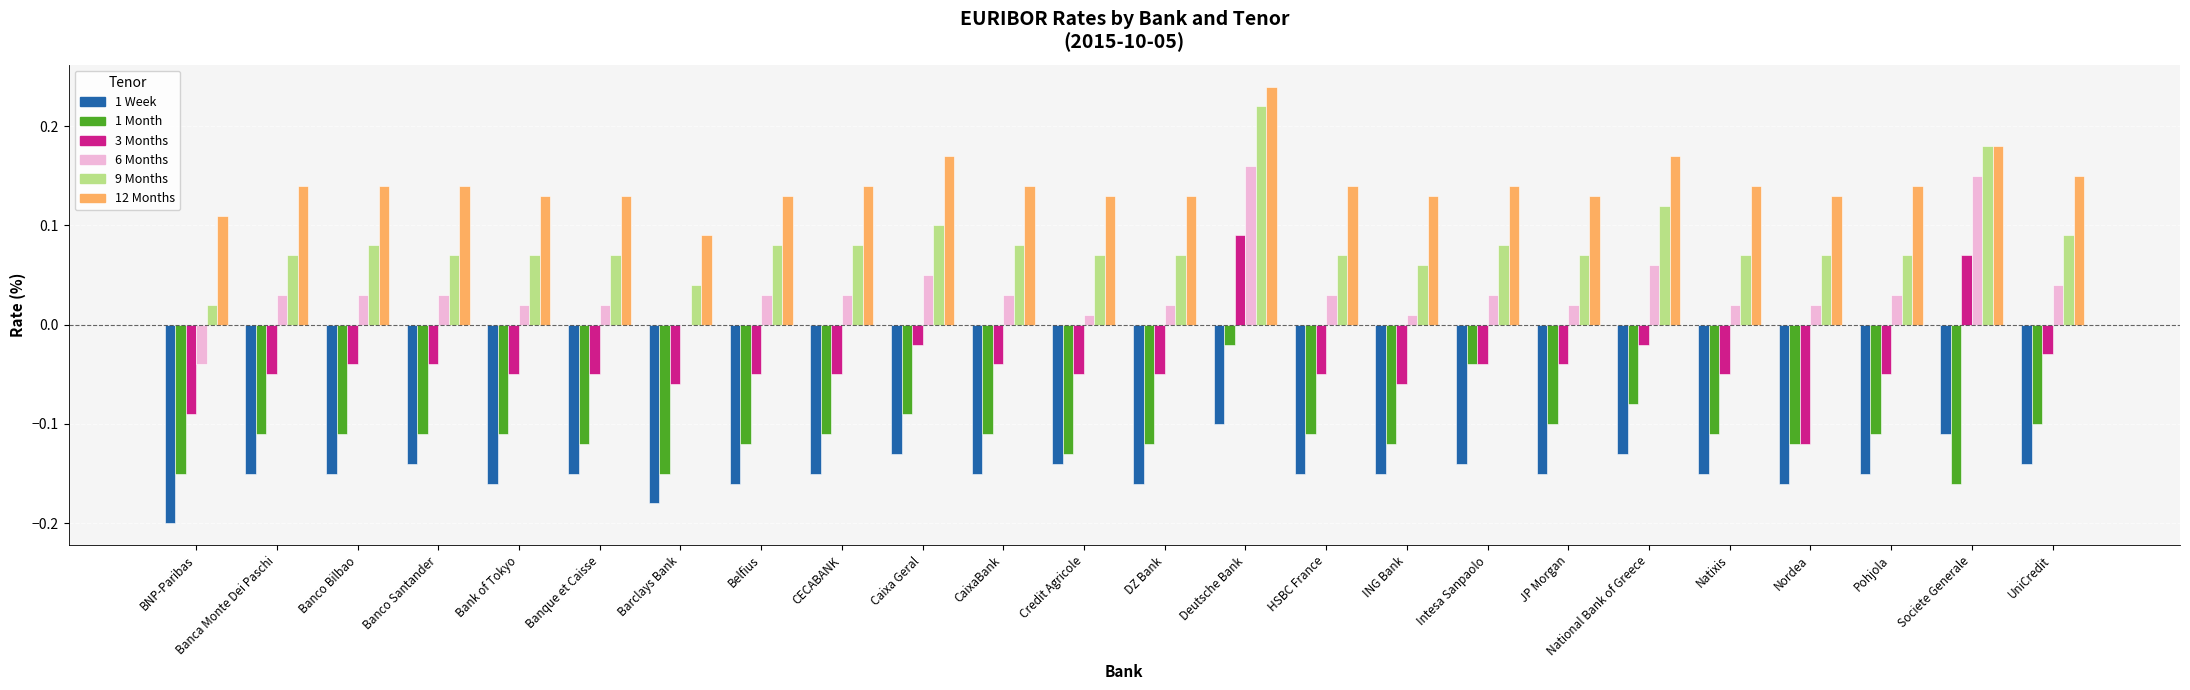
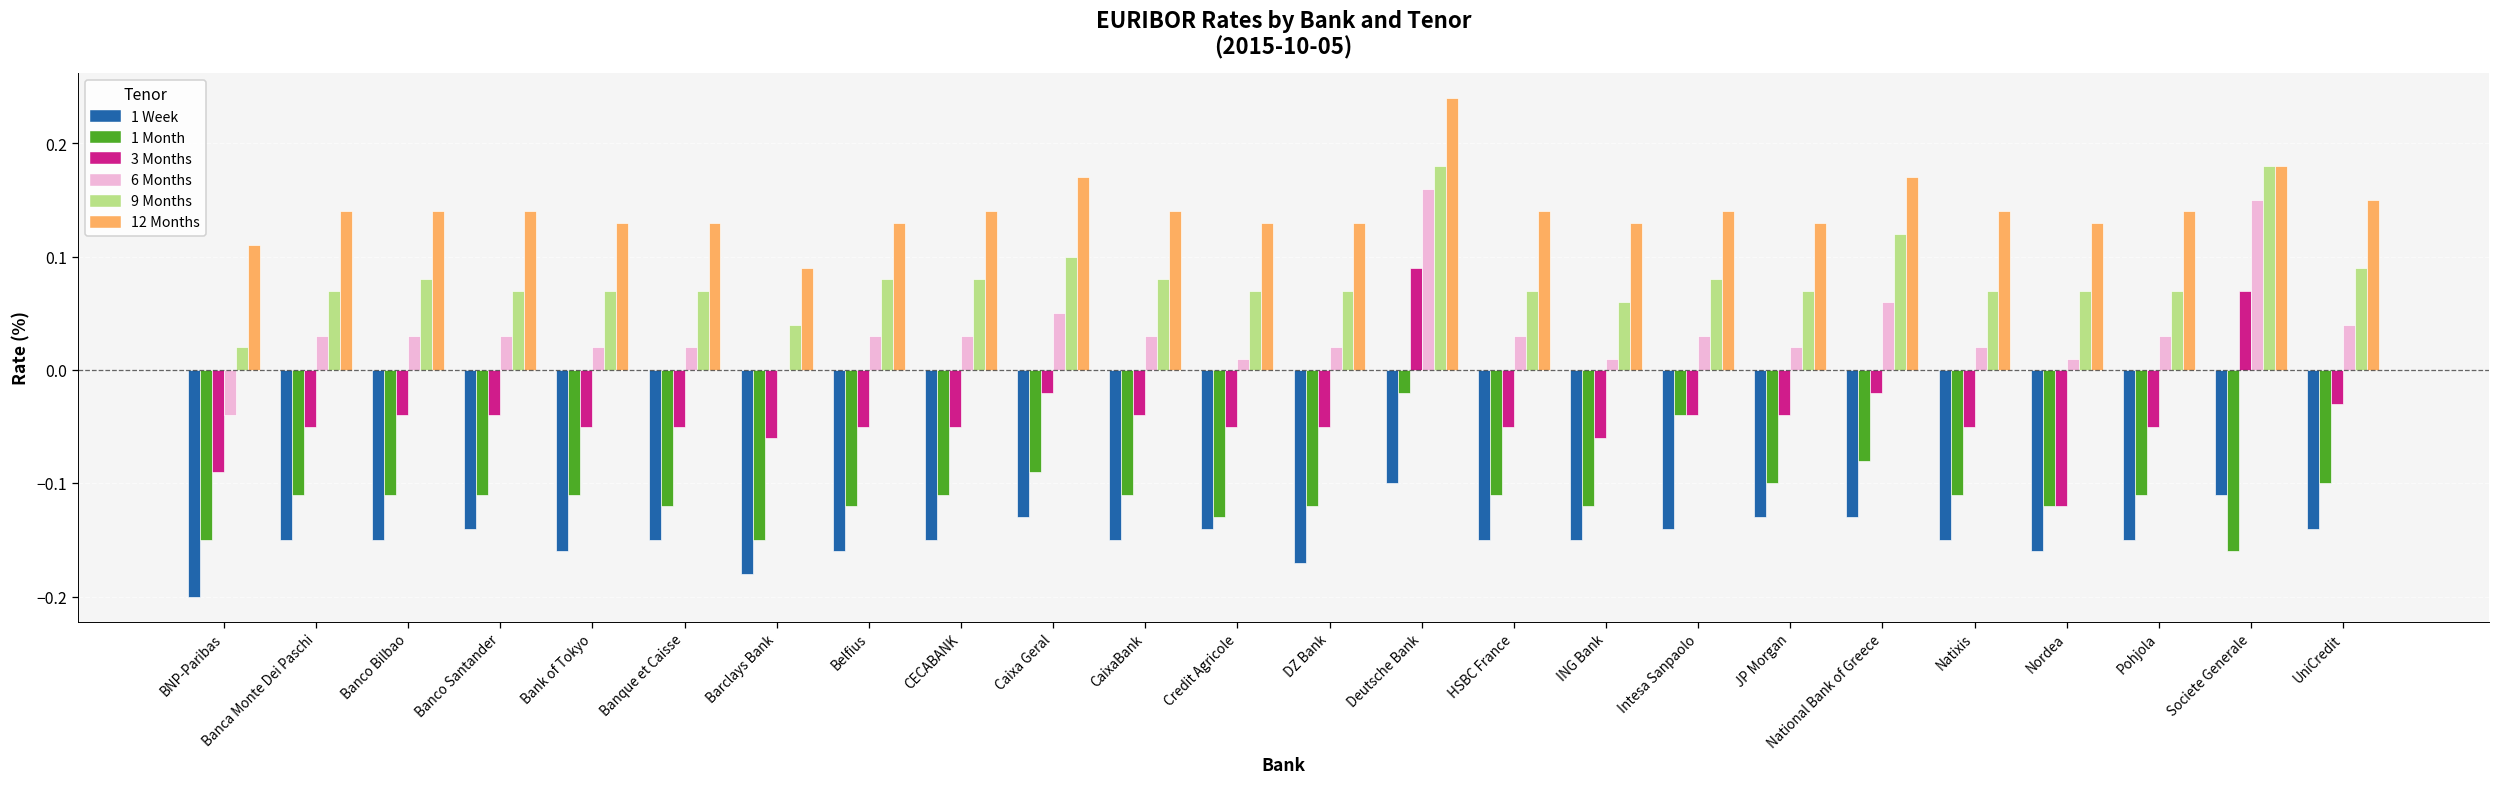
  {
    "1 Week": {
      "BNP-Paribas": -0.20,
      "Banca Monte Dei Paschi": -0.15,
      "Banco Bilbao": -0.15,
      "Banco Santander": -0.14,
      "Bank of Tokyo": -0.16,
      "Banque et Caisse": -0.15,
      "Barclays Bank": -0.18,
      "Belfius": -0.16,
      "CECABANK": -0.15,
      "Caixa Geral": -0.13,
      "CaixaBank": -0.15,
      "Credit Agricole": -0.14,
-     "DZ Bank": -0.16,
+     "DZ Bank": -0.17,
      "Deutsche Bank": -0.10,
      "HSBC France": -0.15,
      "ING Bank": -0.15,
      "Intesa Sanpaolo": -0.14,
-     "JP Morgan": -0.15,
+     "JP Morgan": -0.13,
      "National Bank of Greece": -0.13,
      "Natixis": -0.15,
      "Nordea": -0.16,
      "Pohjola": -0.15,
      "Societe Generale": -0.11,
      "UniCredit": -0.14
    },
    "1 Month": {
      "BNP-Paribas": -0.15,
      "Banca Monte Dei Paschi": -0.11,
      "Banco Bilbao": -0.11,
      "Banco Santander": -0.11,
      "Bank of Tokyo": -0.11,
      "Banque et Caisse": -0.12,
      "Barclays Bank": -0.15,
      "Belfius": -0.12,
      "CECABANK": -0.11,
      "Caixa Geral": -0.09,
      "CaixaBank": -0.11,
      "Credit Agricole": -0.13,
      "DZ Bank": -0.12,
      "Deutsche Bank": -0.02,
      "HSBC France": -0.11,
      "ING Bank": -0.12,
      "Intesa Sanpaolo": -0.04,
      "JP Morgan": -0.10,
      "National Bank of Greece": -0.08,
      "Natixis": -0.11,
      "Nordea": -0.12,
      "Pohjola": -0.11,
      "Societe Generale": -0.16,
      "UniCredit": -0.10
    },
    "3 Months": {
      "BNP-Paribas": -0.09,
      "Banca Monte Dei Paschi": -0.05,
      "Banco Bilbao": -0.04,
      "Banco Santander": -0.04,
      "Bank of Tokyo": -0.05,
      "Banque et Caisse": -0.05,
      "Barclays Bank": -0.06,
      "Belfius": -0.05,
      "CECABANK": -0.05,
      "Caixa Geral": -0.02,
      "CaixaBank": -0.04,
      "Credit Agricole": -0.05,
      "DZ Bank": -0.05,
      "Deutsche Bank": 0.09,
      "HSBC France": -0.05,
      "ING Bank": -0.06,
      "Intesa Sanpaolo": -0.04,
      "JP Morgan": -0.04,
      "National Bank of Greece": -0.02,
      "Natixis": -0.05,
      "Nordea": -0.12,
      "Pohjola": -0.05,
      "Societe Generale": 0.07,
      "UniCredit": -0.03
    },
    "6 Months": {
      "BNP-Paribas": -0.04,
      "Banca Monte Dei Paschi": 0.03,
      "Banco Bilbao": 0.03,
      "Banco Santander": 0.03,
      "Bank of Tokyo": 0.02,
      "Banque et Caisse": 0.02,
      "Barclays Bank": 0.00,
      "Belfius": 0.03,
      "CECABANK": 0.03,
      "Caixa Geral": 0.05,
      "CaixaBank": 0.03,
      "Credit Agricole": 0.01,
      "DZ Bank": 0.02,
      "Deutsche Bank": 0.16,
      "HSBC France": 0.03,
      "ING Bank": 0.01,
      "Intesa Sanpaolo": 0.03,
      "JP Morgan": 0.02,
      "National Bank of Greece": 0.06,
      "Natixis": 0.02,
-     "Nordea": 0.02,
+     "Nordea": 0.01,
      "Pohjola": 0.03,
      "Societe Generale": 0.15,
      "UniCredit": 0.04
    },
    "9 Months": {
      "BNP-Paribas": 0.02,
      "Banca Monte Dei Paschi": 0.07,
      "Banco Bilbao": 0.08,
      "Banco Santander": 0.07,
      "Bank of Tokyo": 0.07,
      "Banque et Caisse": 0.07,
      "Barclays Bank": 0.04,
      "Belfius": 0.08,
      "CECABANK": 0.08,
      "Caixa Geral": 0.10,
      "CaixaBank": 0.08,
      "Credit Agricole": 0.07,
      "DZ Bank": 0.07,
-     "Deutsche Bank": 0.22,
+     "Deutsche Bank": 0.18,
      "HSBC France": 0.07,
      "ING Bank": 0.06,
      "Intesa Sanpaolo": 0.08,
      "JP Morgan": 0.07,
      "National Bank of Greece": 0.12,
      "Natixis": 0.07,
      "Nordea": 0.07,
      "Pohjola": 0.07,
      "Societe Generale": 0.18,
      "UniCredit": 0.09
    },
    "12 Months": {
      "BNP-Paribas": 0.11,
      "Banca Monte Dei Paschi": 0.14,
      "Banco Bilbao": 0.14,
      "Banco Santander": 0.14,
      "Bank of Tokyo": 0.13,
      "Banque et Caisse": 0.13,
      "Barclays Bank": 0.09,
      "Belfius": 0.13,
      "CECABANK": 0.14,
      "Caixa Geral": 0.17,
      "CaixaBank": 0.14,
      "Credit Agricole": 0.13,
      "DZ Bank": 0.13,
      "Deutsche Bank": 0.24,
      "HSBC France": 0.14,
      "ING Bank": 0.13,
      "Intesa Sanpaolo": 0.14,
      "JP Morgan": 0.13,
      "National Bank of Greece": 0.17,
      "Natixis": 0.14,
      "Nordea": 0.13,
      "Pohjola": 0.14,
      "Societe Generale": 0.18,
      "UniCredit": 0.15
    }
  }
